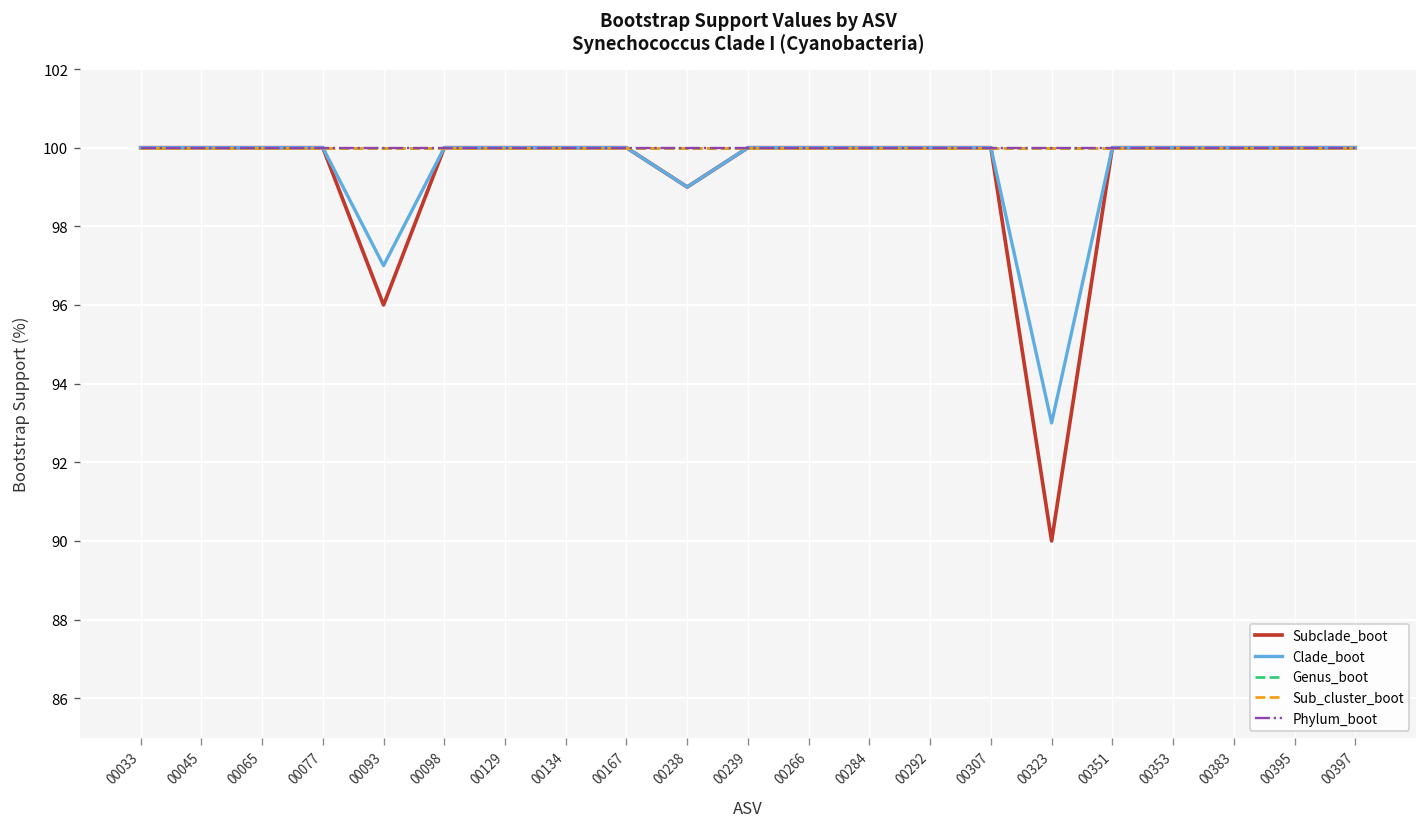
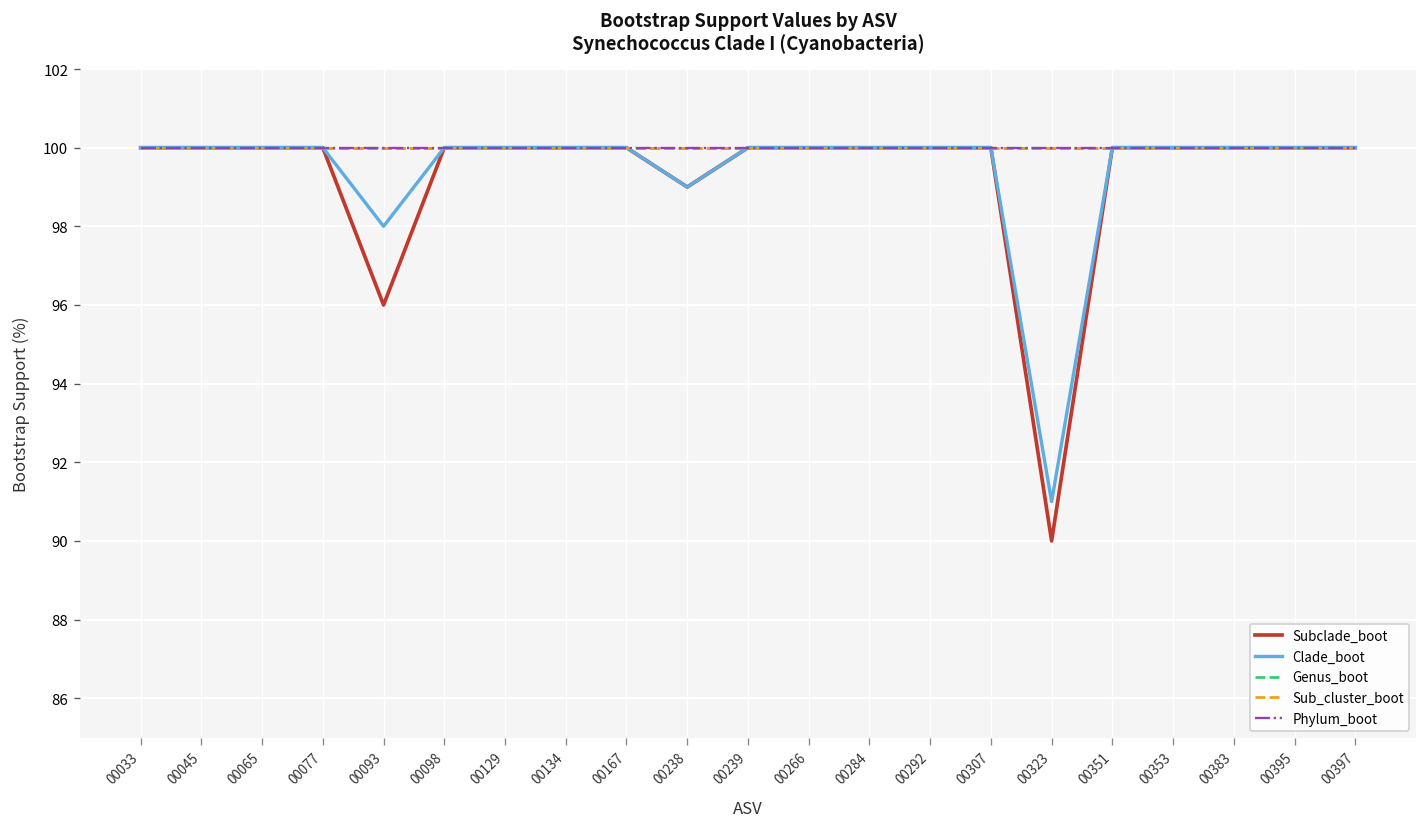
  {
    "Subclade_boot": {
      "00093": 96,
      "00323": 90
    },
    "Clade_boot": {
-     "00093": 97,
-     "00323": 93
+     "00093": 98,
+     "00323": 91
    },
    "Phylum_boot": {
      "00093": 100,
      "00238": 100,
      "00323": 100
    }
  }
